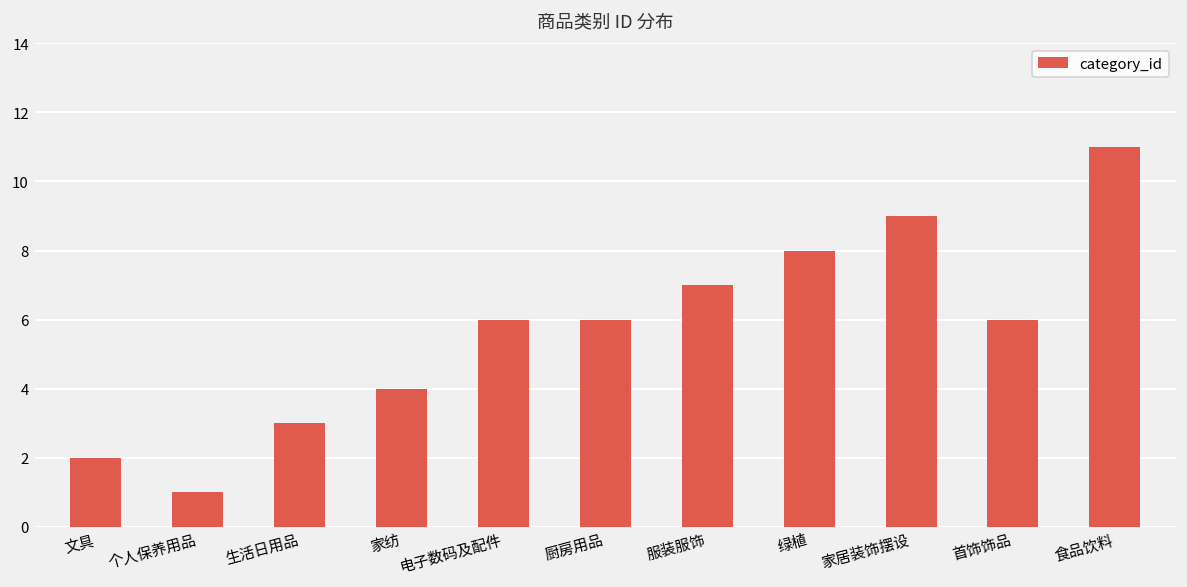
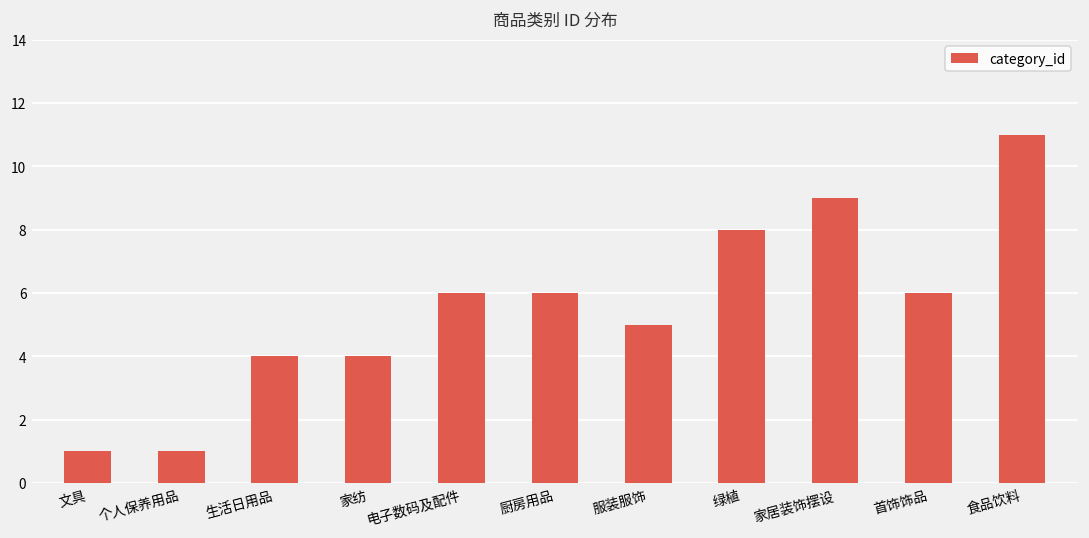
  {
-   "文具": 2,
+   "文具": 1,
    "个人保养用品": 1,
-   "生活日用品": 3,
+   "生活日用品": 4,
    "家纺": 4,
    "电子数码及配件": 6,
    "厨房用品": 6,
-   "服装服饰": 7,
+   "服装服饰": 5,
    "绿植": 8,
    "家居装饰摆设": 9,
    "首饰饰品": 6,
    "食品饮料": 11
  }
